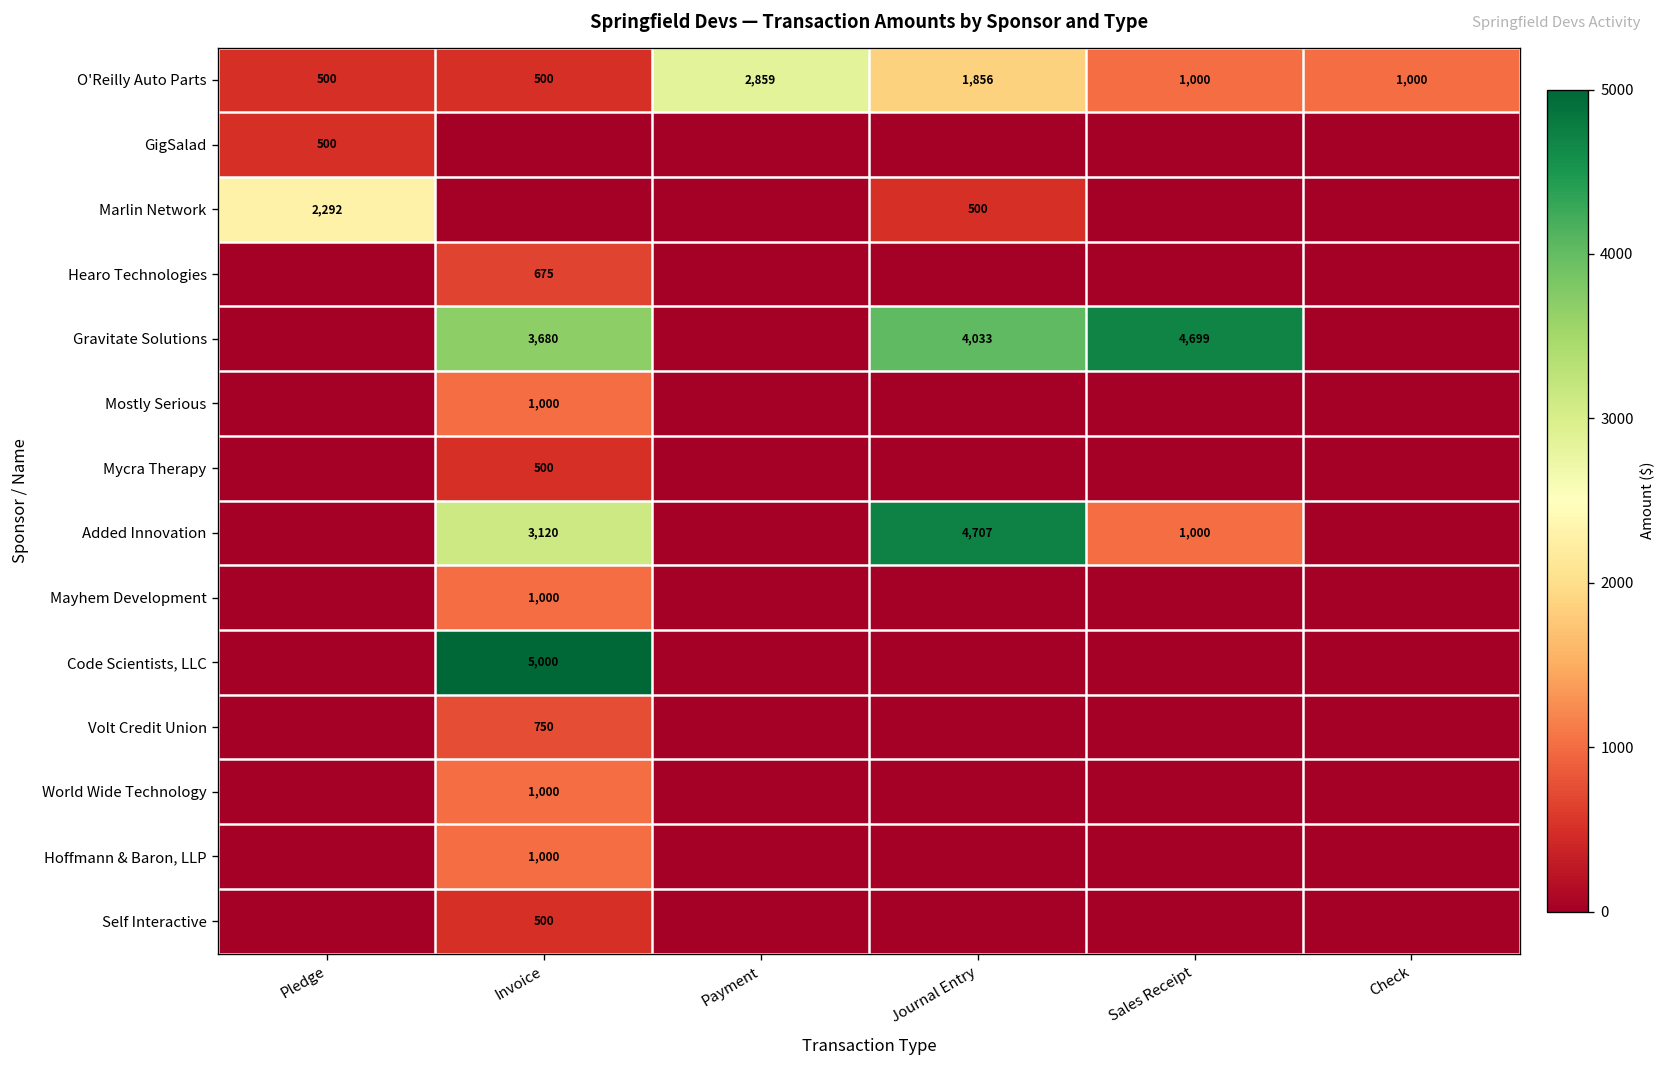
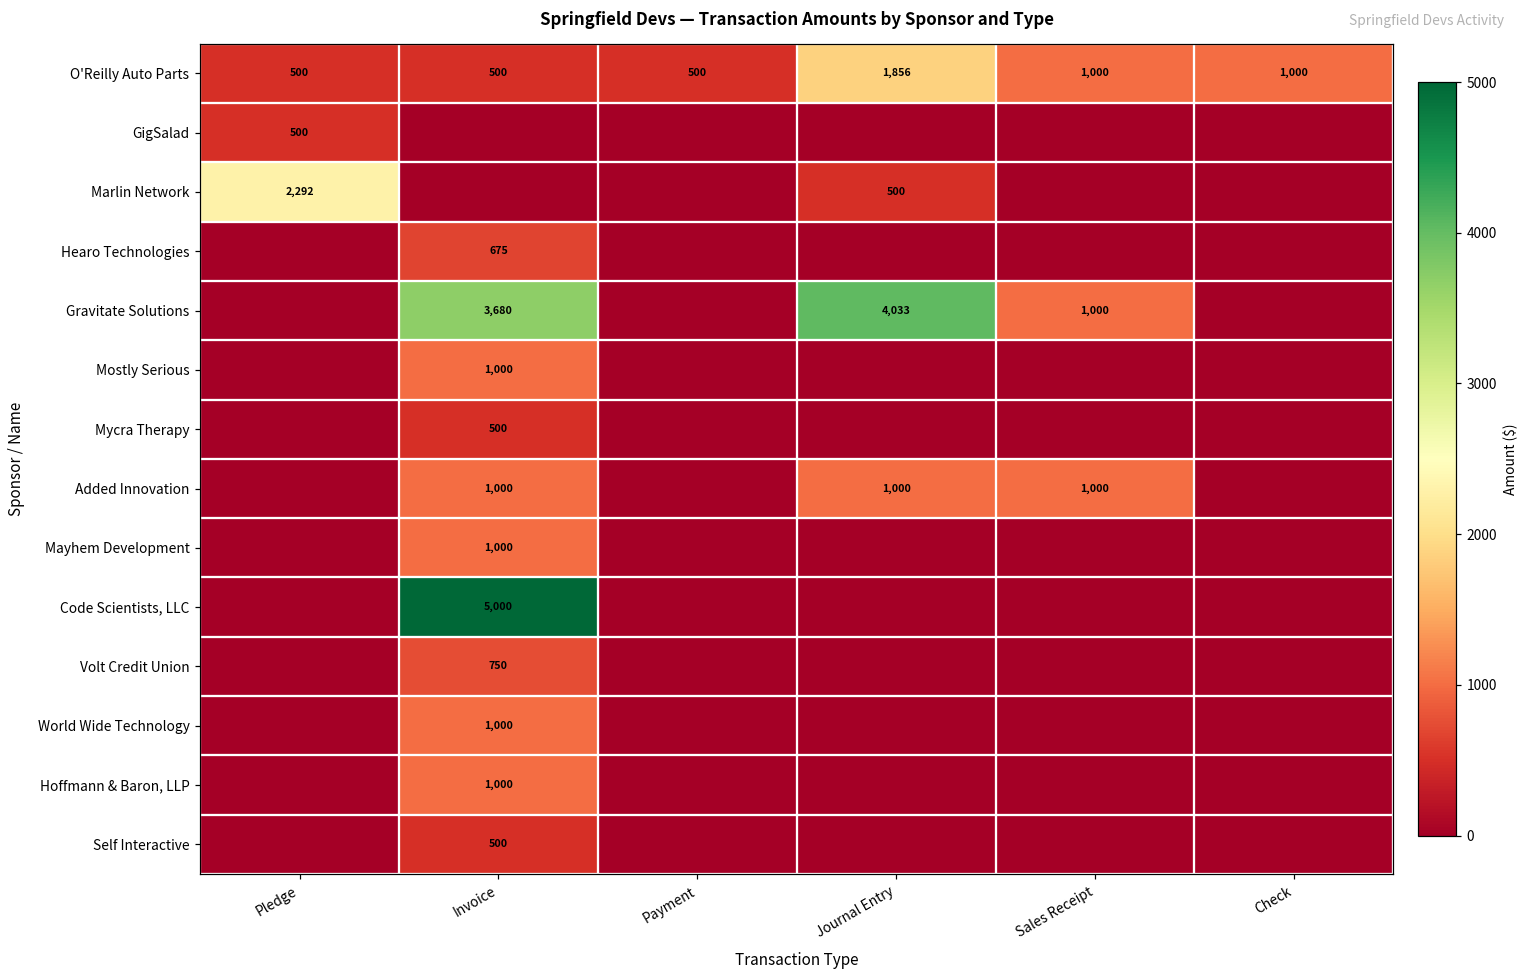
  {
    "O'Reilly Auto Parts": {
      "Pledge": "500",
      "Invoice": "500",
-     "Payment": "2,859",
+     "Payment": "500",
      "Journal Entry": "1,856",
      "Sales Receipt": "1,000",
      "Check": "1,000"
    },
    "GigSalad": {
      "Pledge": "500"
    },
    "Marlin Network": {
      "Pledge": "2,292",
      "Journal Entry": "500"
    },
    "Hearo Technologies": {
      "Invoice": "675"
    },
    "Gravitate Solutions": {
      "Invoice": "3,680",
      "Journal Entry": "4,033",
-     "Sales Receipt": "4,699"
+     "Sales Receipt": "1,000"
    },
    "Mostly Serious": {
      "Invoice": "1,000"
    },
    "Mycra Therapy": {
      "Invoice": "500"
    },
    "Added Innovation": {
-     "Invoice": "3,120",
-     "Journal Entry": "4,707",
+     "Invoice": "1,000",
+     "Journal Entry": "1,000",
      "Sales Receipt": "1,000"
    },
    "Mayhem Development": {
      "Invoice": "1,000"
    },
    "Code Scientists, LLC": {
      "Invoice": "5,000"
    },
    "Volt Credit Union": {
      "Invoice": "750"
    },
    "World Wide Technology": {
      "Invoice": "1,000"
    },
    "Hoffmann & Baron, LLP": {
      "Invoice": "1,000"
    },
    "Self Interactive": {
      "Invoice": "500"
    }
  }
